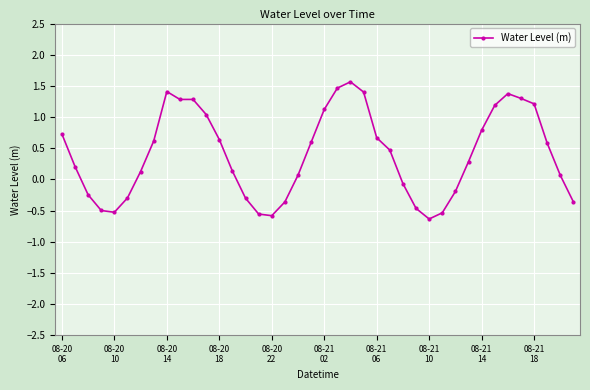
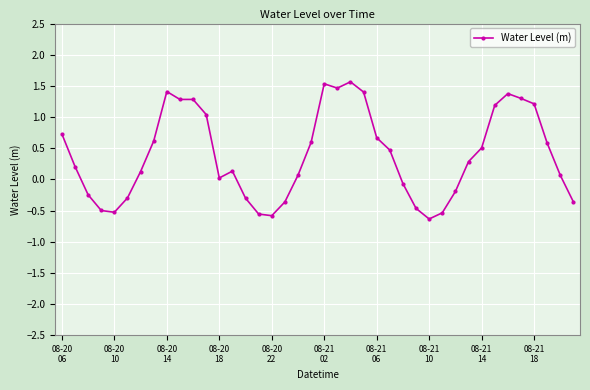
  {
    "08-20 06": 0.7,
    "08-20 10": -0.5,
    "08-20 14": 1.4,
-   "08-20 18": 0.6,
+   "08-20 18": 0.0,
    "08-20 22": -0.6,
-   "08-21 02": 1.1,
+   "08-21 02": 1.5,
    "08-21 06": 0.7,
    "08-21 10": -0.6,
-   "08-21 14": 0.8,
+   "08-21 14": 0.5,
    "08-21 18": 1.2
  }
